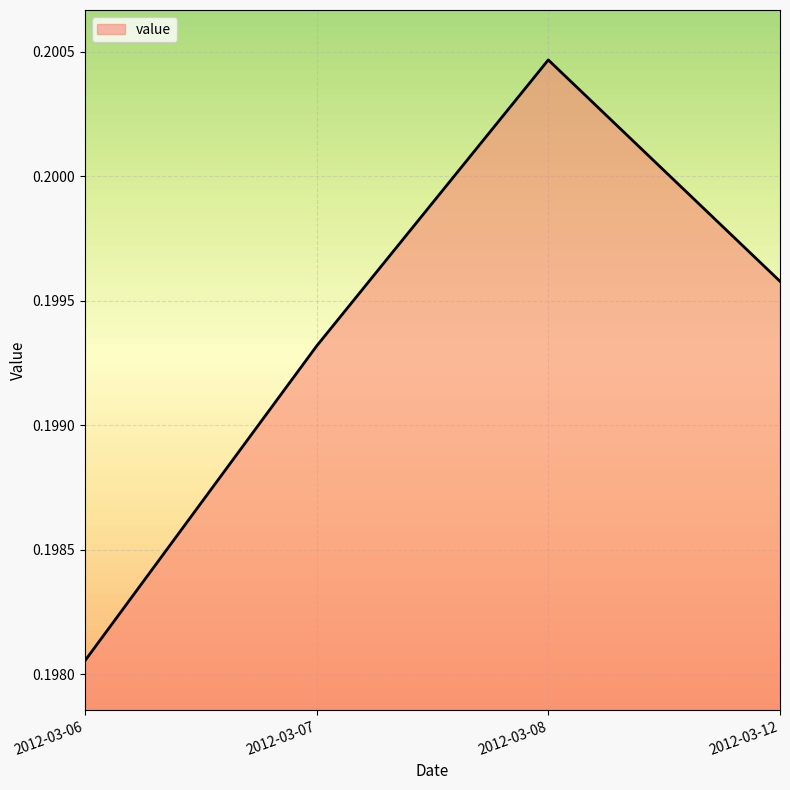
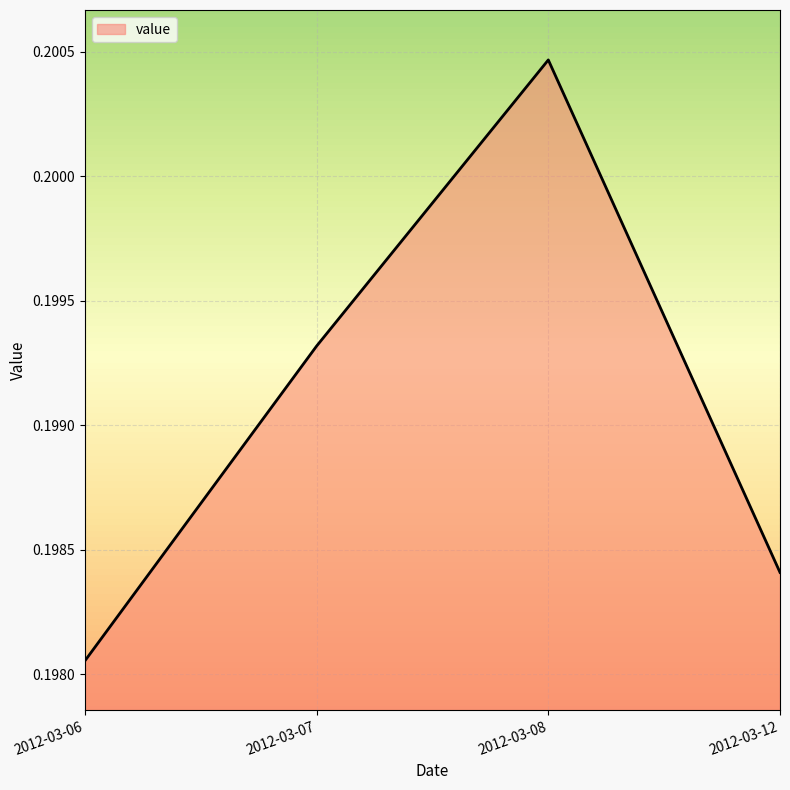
  {
    "2012-03-06": 0.19805,
    "2012-03-07": 0.19932,
    "2012-03-08": 0.20047,
-   "2012-03-12": 0.19958
+   "2012-03-12": 0.19841
  }
